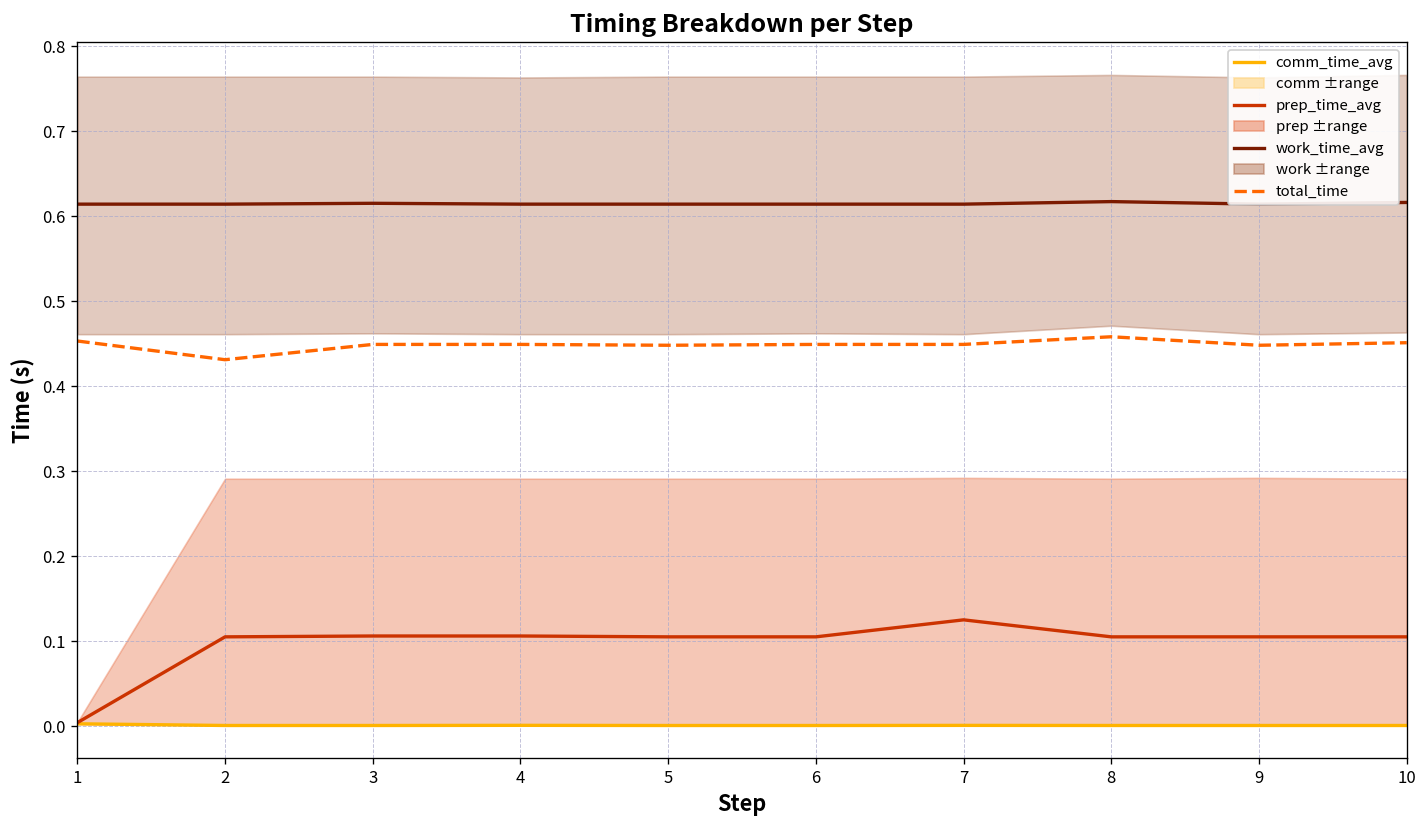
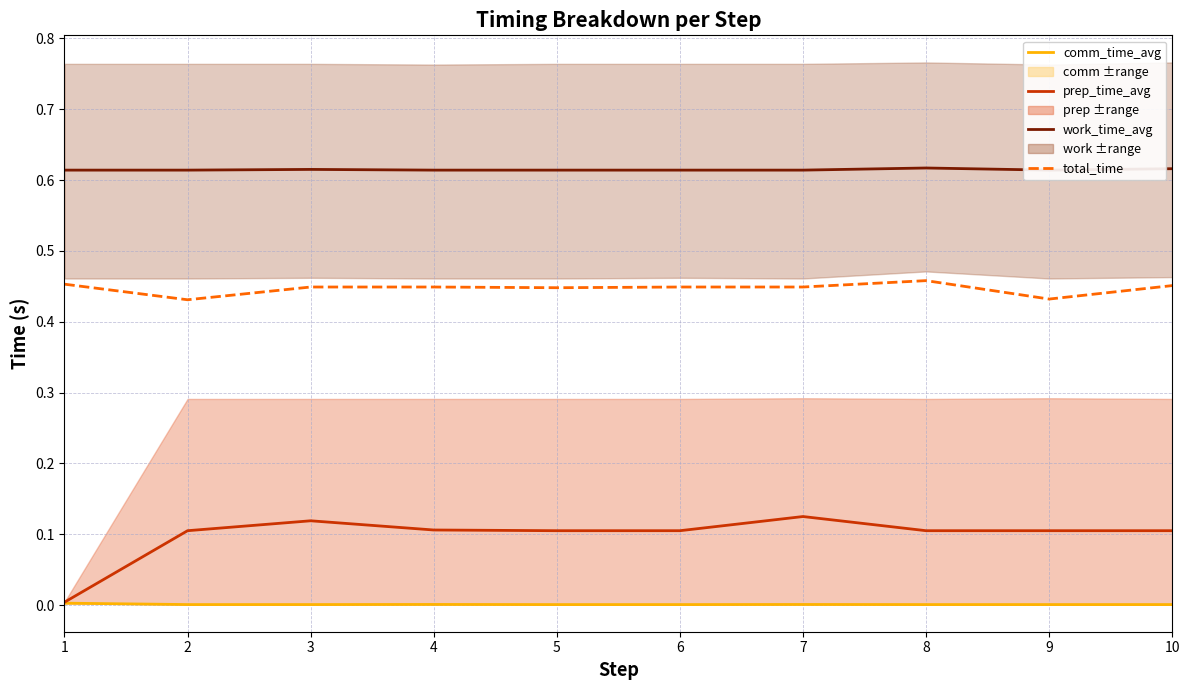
  {
    "prep_time_avg": {
      "2": 0.11,
-     "3": 0.11,
+     "3": 0.12,
      "4": 0.11,
      "5": 0.11,
      "6": 0.11,
      "7": 0.13,
      "8": 0.11,
      "9": 0.11,
      "10": 0.11
    },
    "work_time_avg": {
      "1": 0.61,
      "2": 0.61,
      "3": 0.62,
      "4": 0.61,
      "5": 0.61,
      "6": 0.61,
      "7": 0.61,
      "8": 0.62,
      "10": 0.62
    },
    "total_time": {
      "1": 0.45,
      "2": 0.43,
      "3": 0.45,
      "4": 0.45,
      "5": 0.45,
      "6": 0.45,
      "7": 0.45,
      "8": 0.46,
-     "9": 0.45,
+     "9": 0.43,
      "10": 0.45
    }
  }
